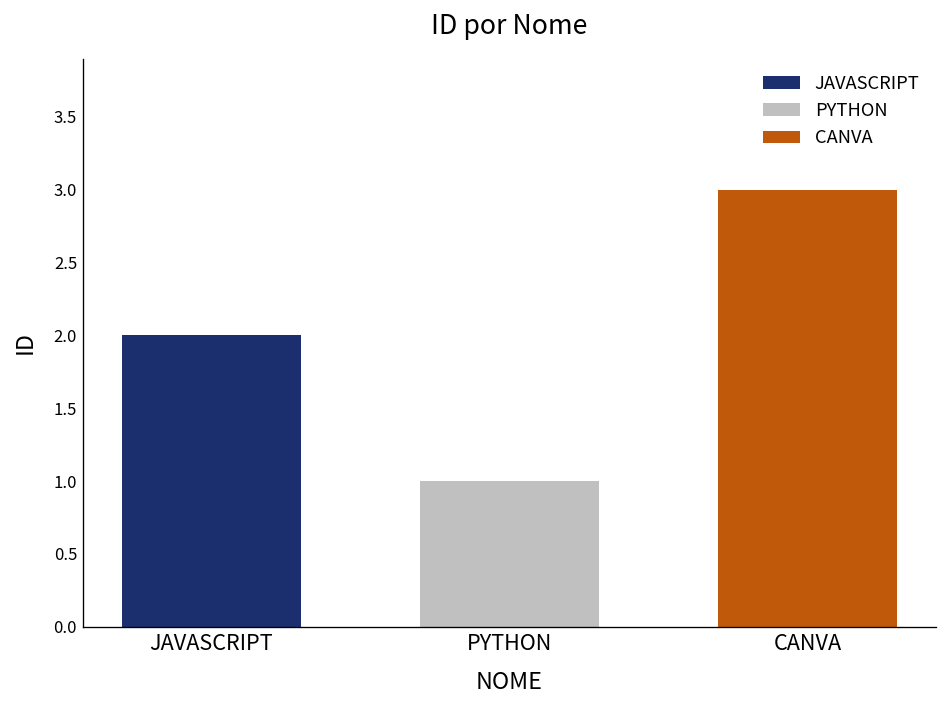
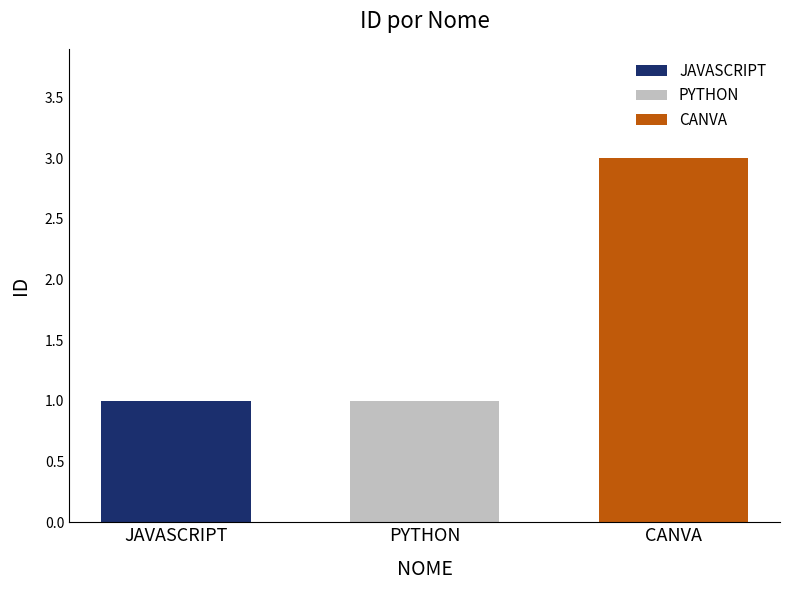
  {
-   "JAVASCRIPT": 2,
+   "JAVASCRIPT": 1,
    "PYTHON": 1,
    "CANVA": 3
  }
